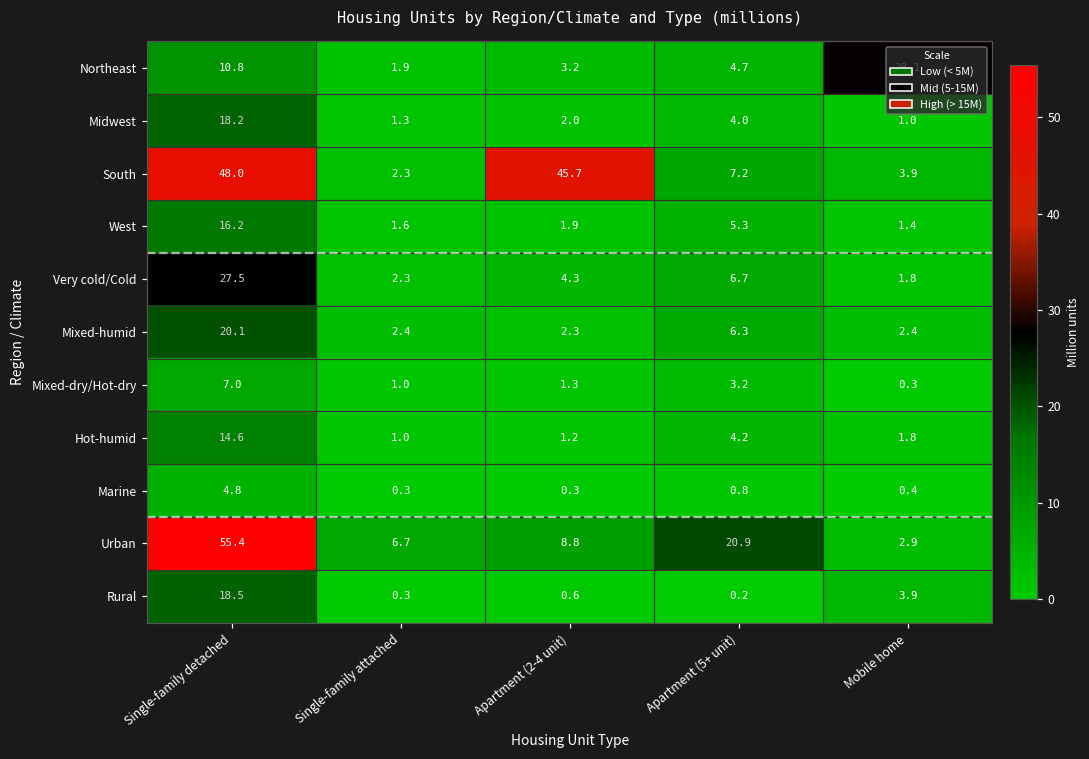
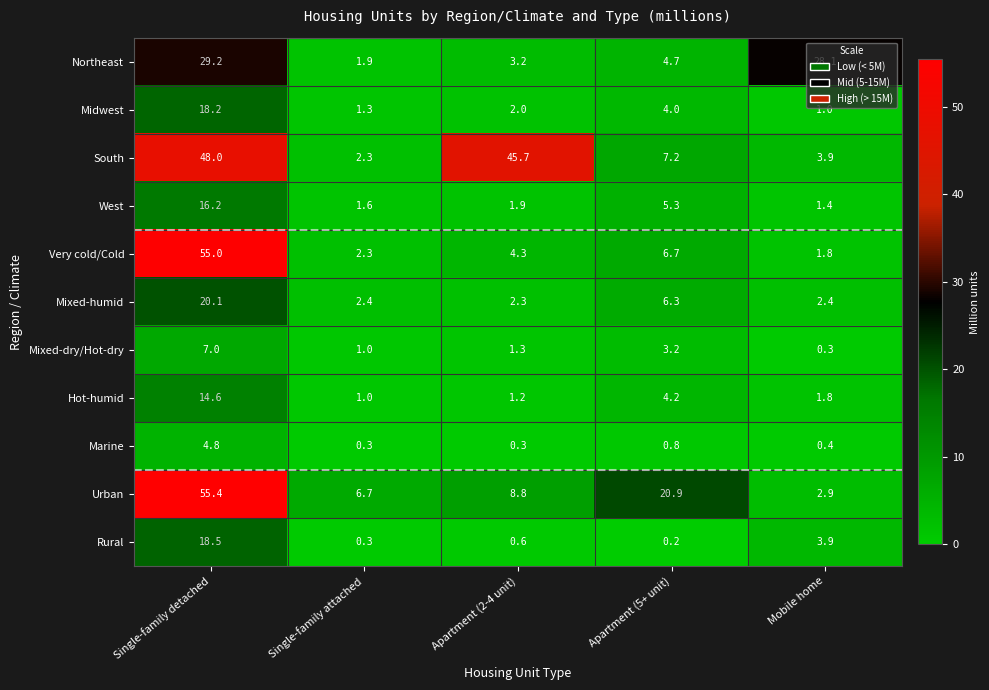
  {
    "Northeast": {
-     "Single-family detached": 10.8,
+     "Single-family detached": 29.2,
      "Single-family attached": 1.9,
      "Apartment (2-4 unit)": 3.2,
      "Apartment (5+ unit)": 4.7
    },
    "Midwest": {
      "Single-family detached": 18.2,
      "Single-family attached": 1.3,
      "Apartment (2-4 unit)": 2.0,
      "Apartment (5+ unit)": 4.0
    },
    "South": {
      "Single-family detached": 48.0,
      "Single-family attached": 2.3,
      "Apartment (2-4 unit)": 45.7,
      "Apartment (5+ unit)": 7.2,
      "Mobile home": 3.9
    },
    "West": {
      "Single-family detached": 16.2,
      "Single-family attached": 1.6,
      "Apartment (2-4 unit)": 1.9,
      "Apartment (5+ unit)": 5.3,
      "Mobile home": 1.4
    },
    "Very cold/Cold": {
-     "Single-family detached": 27.5,
+     "Single-family detached": 55.0,
      "Single-family attached": 2.3,
      "Apartment (2-4 unit)": 4.3,
      "Apartment (5+ unit)": 6.7,
      "Mobile home": 1.8
    },
    "Mixed-humid": {
      "Single-family detached": 20.1,
      "Single-family attached": 2.4,
      "Apartment (2-4 unit)": 2.3,
      "Apartment (5+ unit)": 6.3,
      "Mobile home": 2.4
    },
    "Mixed-dry/Hot-dry": {
      "Single-family detached": 7.0,
      "Single-family attached": 1.0,
      "Apartment (2-4 unit)": 1.3,
      "Apartment (5+ unit)": 3.2,
      "Mobile home": 0.3
    },
    "Hot-humid": {
      "Single-family detached": 14.6,
      "Single-family attached": 1.0,
      "Apartment (2-4 unit)": 1.2,
      "Apartment (5+ unit)": 4.2,
      "Mobile home": 1.8
    },
    "Marine": {
      "Single-family detached": 4.8,
      "Single-family attached": 0.3,
      "Apartment (2-4 unit)": 0.3,
      "Apartment (5+ unit)": 0.8,
      "Mobile home": 0.4
    },
    "Urban": {
      "Single-family detached": 55.4,
      "Single-family attached": 6.7,
      "Apartment (2-4 unit)": 8.8,
      "Apartment (5+ unit)": 20.9,
      "Mobile home": 2.9
    },
    "Rural": {
      "Single-family detached": 18.5,
      "Single-family attached": 0.3,
      "Apartment (2-4 unit)": 0.6,
      "Apartment (5+ unit)": 0.2,
      "Mobile home": 3.9
    }
  }
